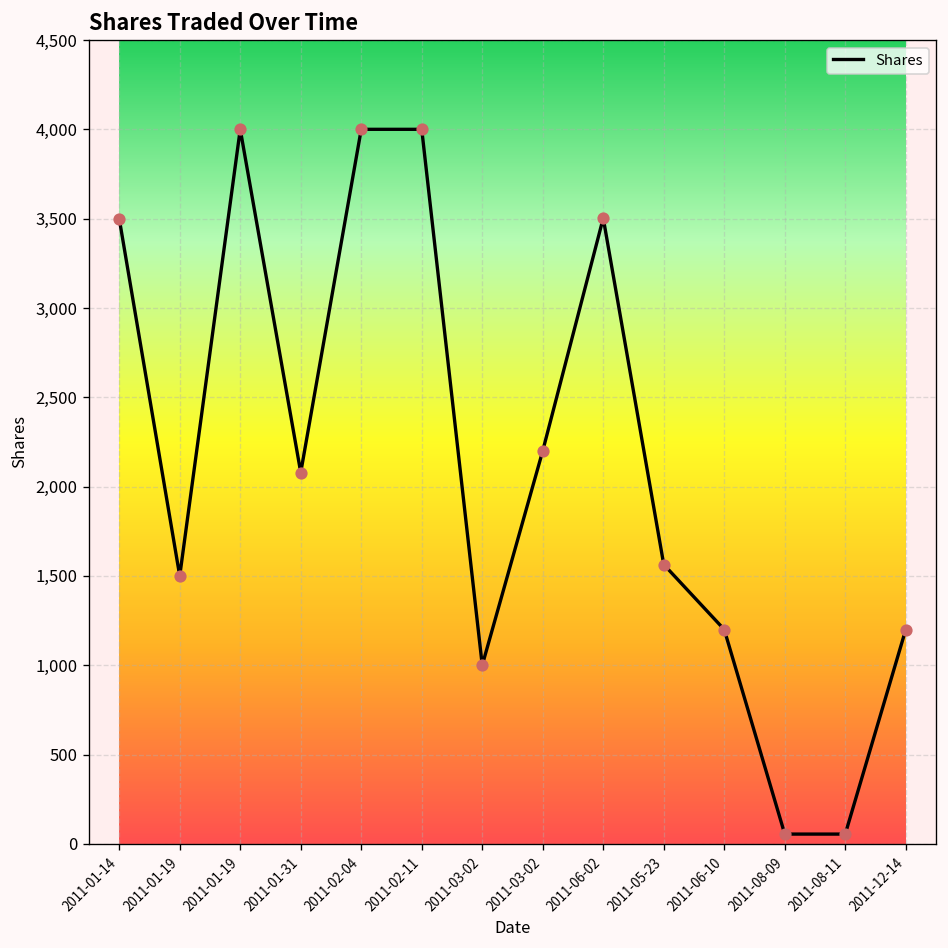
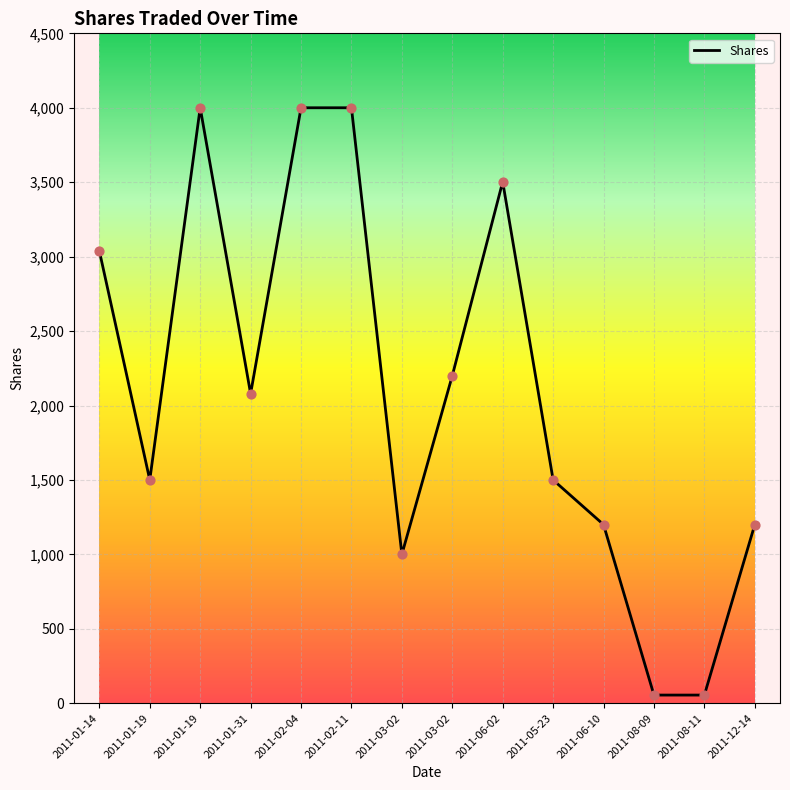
  {
-   "2011-01-14": "3,500",
+   "2011-01-14": "3,040",
    "2011-01-31": "2,080",
    "2011-02-04": "4,000",
    "2011-02-11": "4,000",
    "2011-06-02": "3,500",
-   "2011-05-23": "1,560",
+   "2011-05-23": "1,500",
    "2011-06-10": "1,200",
    "2011-08-09": "60",
    "2011-08-11": "60",
    "2011-12-14": "1,200"
  }
